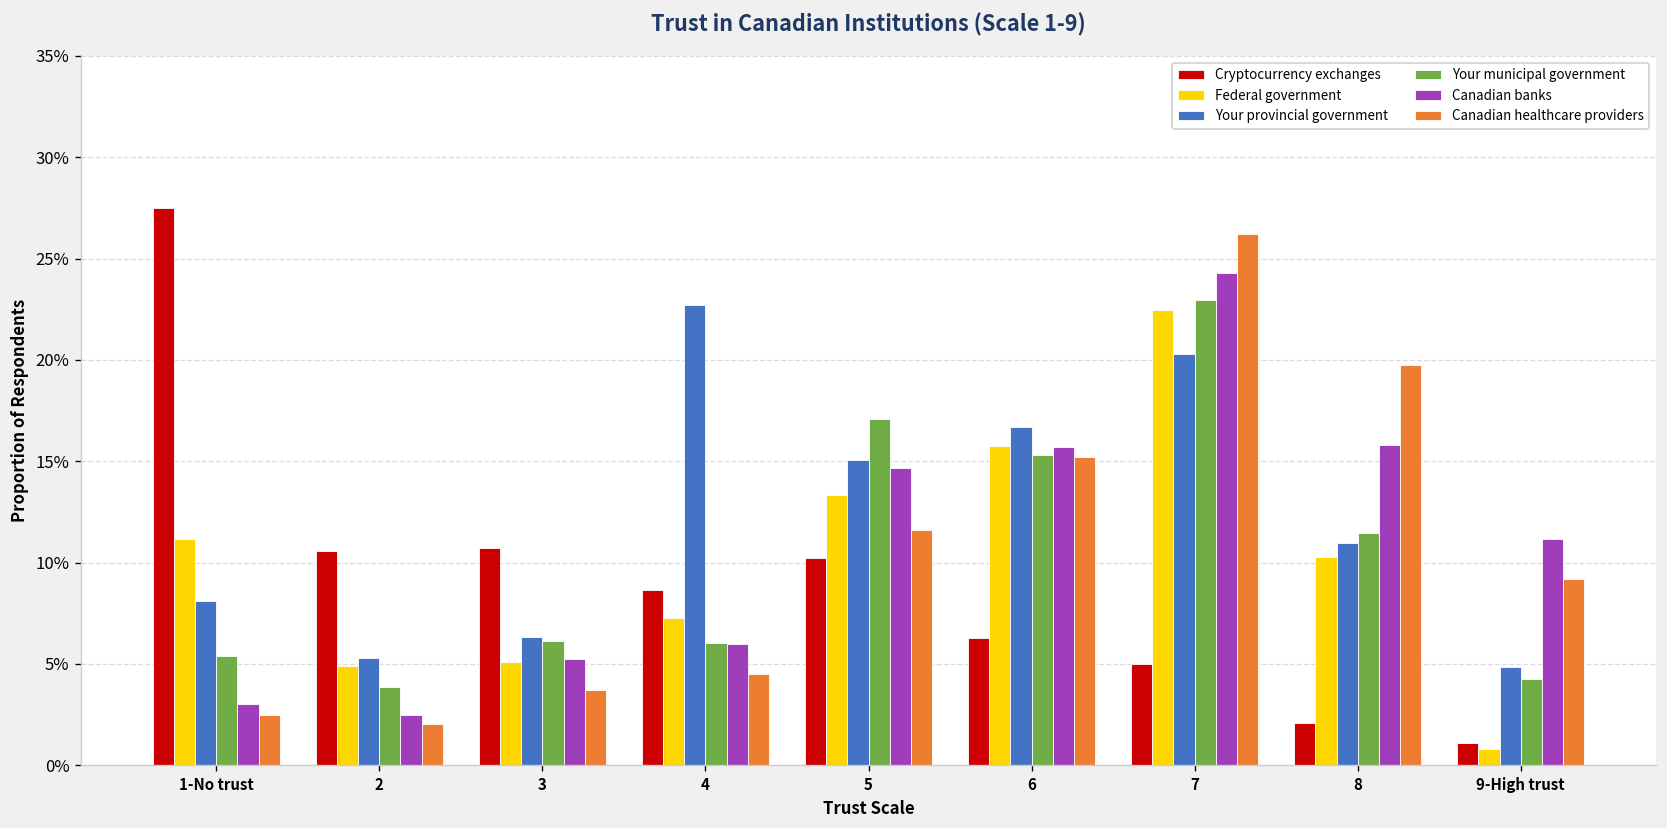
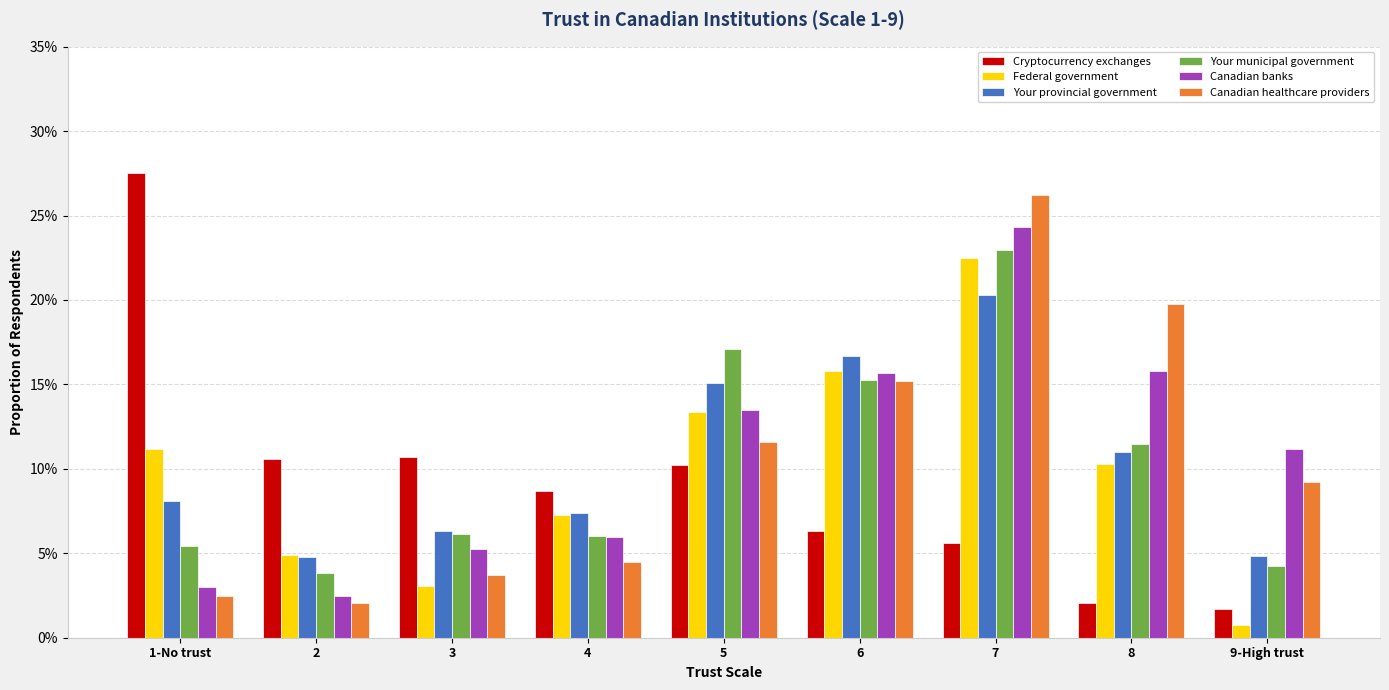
  {
    "Cryptocurrency exchanges": {
      "1-No trust": "27.5%",
      "2": "10.6%",
      "3": "10.7%",
      "4": "8.7%",
      "5": "10.2%",
      "6": "6.3%",
-     "7": "5.0%",
+     "7": "5.6%",
      "8": "2.1%",
-     "9-High trust": "1.1%"
+     "9-High trust": "1.7%"
    },
    "Federal government": {
      "1-No trust": "11.2%",
      "2": "4.9%",
-     "3": "5.1%",
+     "3": "3.1%",
      "4": "7.3%",
      "5": "13.3%",
      "6": "15.8%",
      "7": "22.5%",
      "8": "10.3%",
      "9-High trust": "0.8%"
    },
    "Your provincial government": {
      "1-No trust": "8.1%",
-     "2": "5.3%",
+     "2": "4.8%",
      "3": "6.3%",
-     "4": "22.7%",
+     "4": "7.4%",
      "5": "15.1%",
      "6": "16.7%",
      "7": "20.3%",
      "8": "11.0%",
      "9-High trust": "4.8%"
    },
    "Your municipal government": {
      "1-No trust": "5.4%",
      "2": "3.8%",
      "3": "6.1%",
      "4": "6.0%",
      "5": "17.1%",
      "6": "15.3%",
      "7": "23.0%",
      "8": "11.5%",
      "9-High trust": "4.2%"
    },
    "Canadian banks": {
      "1-No trust": "3.0%",
      "2": "2.5%",
      "3": "5.3%",
      "4": "6.0%",
-     "5": "14.7%",
+     "5": "13.5%",
      "6": "15.7%",
      "7": "24.3%",
      "8": "15.8%",
      "9-High trust": "11.2%"
    },
    "Canadian healthcare providers": {
      "1-No trust": "2.5%",
      "2": "2.1%",
      "3": "3.7%",
      "4": "4.5%",
      "5": "11.6%",
      "6": "15.2%",
      "7": "26.2%",
      "8": "19.7%",
      "9-High trust": "9.2%"
    }
  }
